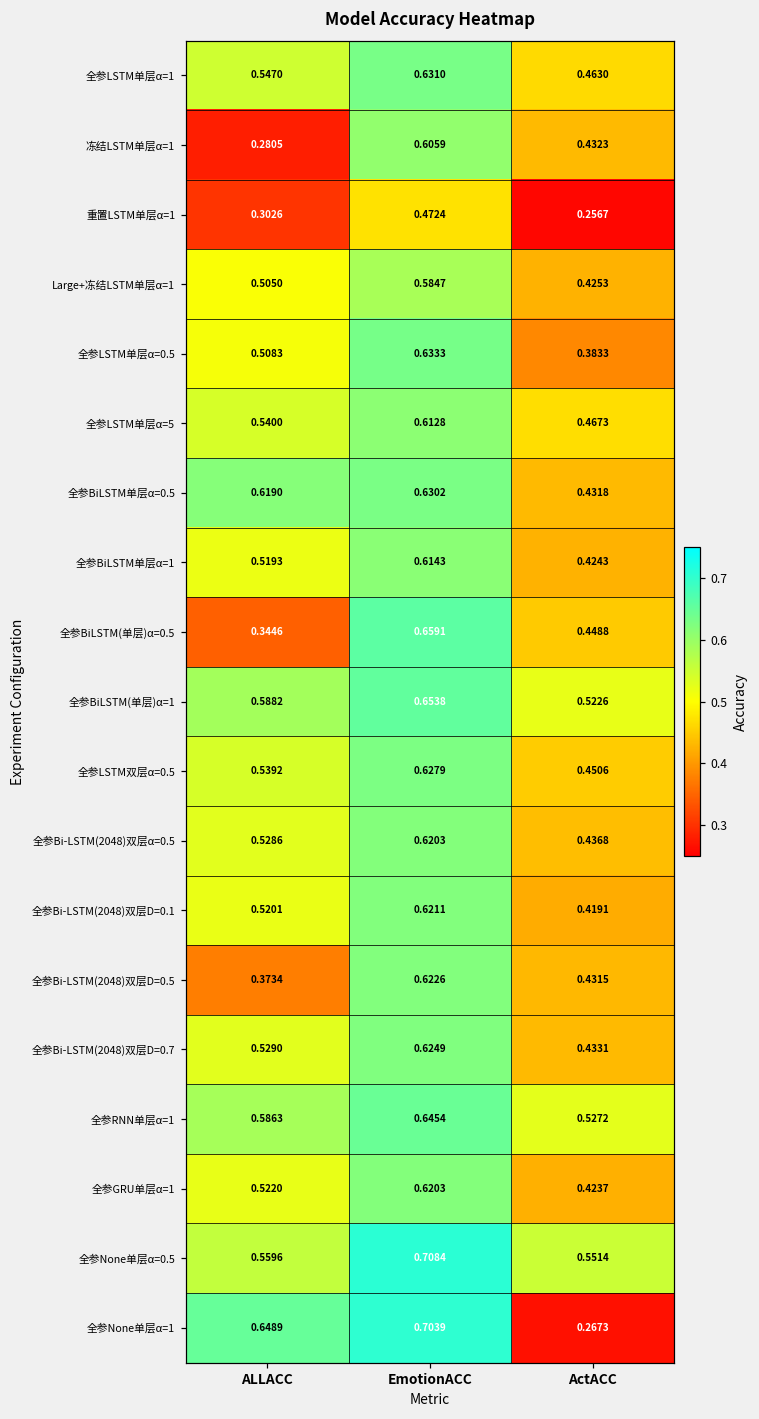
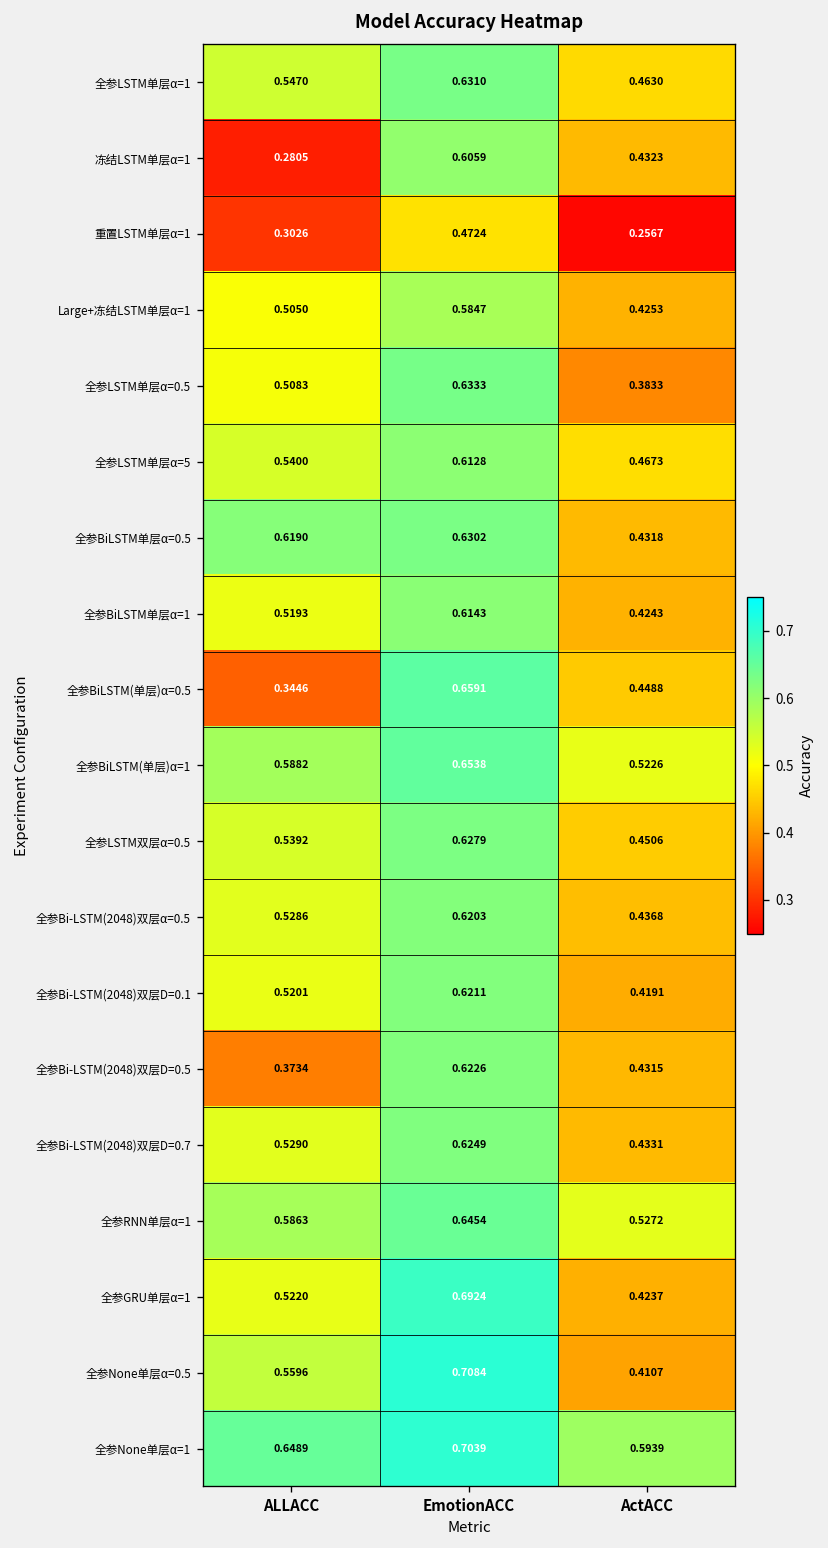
  {
    "全参LSTM单层α=1": {
      "ALLACC": 0.5470,
      "EmotionACC": 0.6310,
      "ActACC": 0.4630
    },
    "冻结LSTM单层α=1": {
      "ALLACC": 0.2805,
      "EmotionACC": 0.6059,
      "ActACC": 0.4323
    },
    "重置LSTM单层α=1": {
      "ALLACC": 0.3026,
      "EmotionACC": 0.4724,
      "ActACC": 0.2567
    },
    "Large+冻结LSTM单层α=1": {
      "ALLACC": 0.5050,
      "EmotionACC": 0.5847,
      "ActACC": 0.4253
    },
    "全参LSTM单层α=0.5": {
      "ALLACC": 0.5083,
      "EmotionACC": 0.6333,
      "ActACC": 0.3833
    },
    "全参LSTM单层α=5": {
      "ALLACC": 0.5400,
      "EmotionACC": 0.6128,
      "ActACC": 0.4673
    },
    "全参BiLSTM单层α=0.5": {
      "ALLACC": 0.6190,
      "EmotionACC": 0.6302,
      "ActACC": 0.4318
    },
    "全参BiLSTM单层α=1": {
      "ALLACC": 0.5193,
      "EmotionACC": 0.6143,
      "ActACC": 0.4243
    },
    "全参BiLSTM(单层)α=0.5": {
      "ALLACC": 0.3446,
      "EmotionACC": 0.6591,
      "ActACC": 0.4488
    },
    "全参BiLSTM(单层)α=1": {
      "ALLACC": 0.5882,
      "EmotionACC": 0.6538,
      "ActACC": 0.5226
    },
    "全参LSTM双层α=0.5": {
      "ALLACC": 0.5392,
      "EmotionACC": 0.6279,
      "ActACC": 0.4506
    },
    "全参Bi-LSTM(2048)双层α=0.5": {
      "ALLACC": 0.5286,
      "EmotionACC": 0.6203,
      "ActACC": 0.4368
    },
    "全参Bi-LSTM(2048)双层D=0.1": {
      "ALLACC": 0.5201,
      "EmotionACC": 0.6211,
      "ActACC": 0.4191
    },
    "全参Bi-LSTM(2048)双层D=0.5": {
      "ALLACC": 0.3734,
      "EmotionACC": 0.6226,
      "ActACC": 0.4315
    },
    "全参Bi-LSTM(2048)双层D=0.7": {
      "ALLACC": 0.5290,
      "EmotionACC": 0.6249,
      "ActACC": 0.4331
    },
    "全参RNN单层α=1": {
      "ALLACC": 0.5863,
      "EmotionACC": 0.6454,
      "ActACC": 0.5272
    },
    "全参GRU单层α=1": {
      "ALLACC": 0.5220,
-     "EmotionACC": 0.6203,
+     "EmotionACC": 0.6924,
      "ActACC": 0.4237
    },
    "全参None单层α=0.5": {
      "ALLACC": 0.5596,
      "EmotionACC": 0.7084,
-     "ActACC": 0.5514
+     "ActACC": 0.4107
    },
    "全参None单层α=1": {
      "ALLACC": 0.6489,
      "EmotionACC": 0.7039,
-     "ActACC": 0.2673
+     "ActACC": 0.5939
    }
  }
